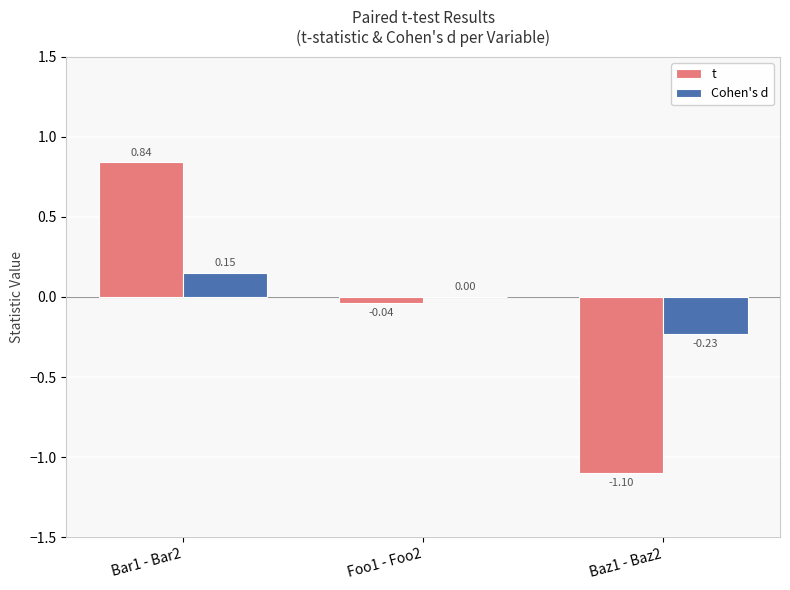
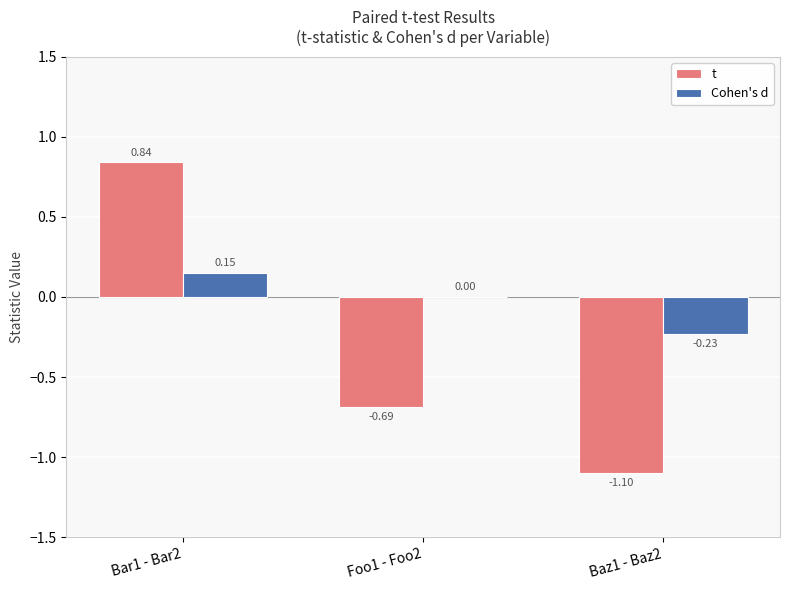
  {
    "t": {
      "Bar1 - Bar2": 0.84,
-     "Foo1 - Foo2": -0.04,
+     "Foo1 - Foo2": -0.69,
      "Baz1 - Baz2": -1.10
    },
    "Cohen's d": {
      "Bar1 - Bar2": 0.15,
      "Foo1 - Foo2": 0.00,
      "Baz1 - Baz2": -0.23
    }
  }
